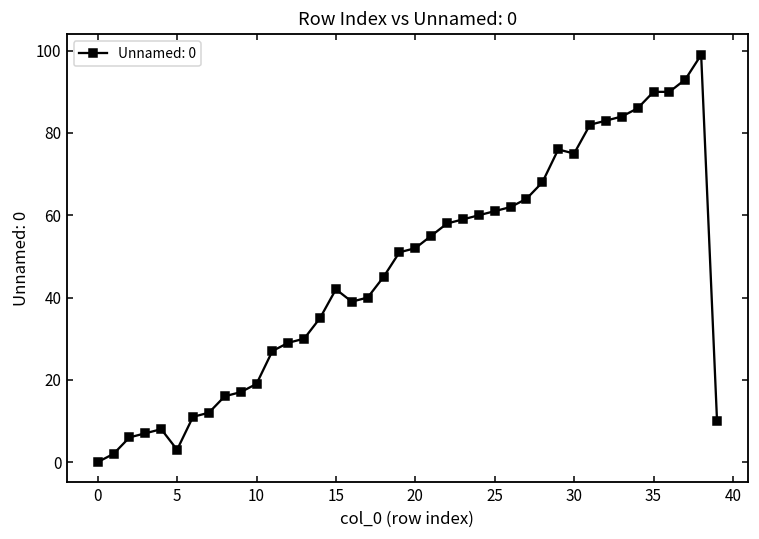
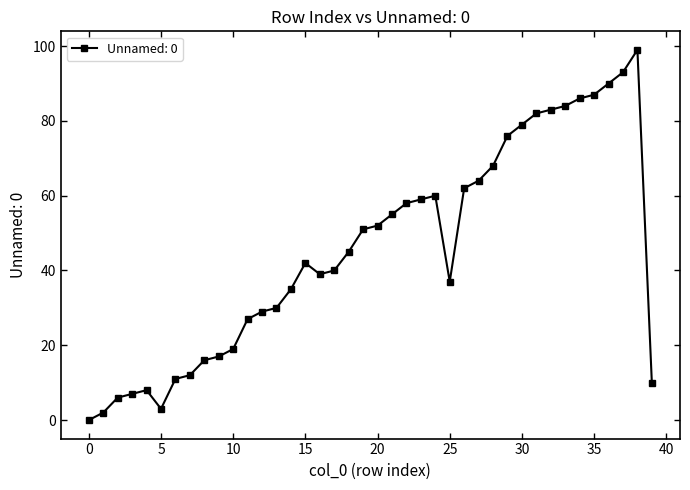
  {
    "0": 0,
    "5": 3,
    "10": 19,
    "15": 42,
    "20": 52,
-   "25": 61,
-   "30": 75,
-   "35": 90
+   "25": 37,
+   "30": 79,
+   "35": 87
  }
